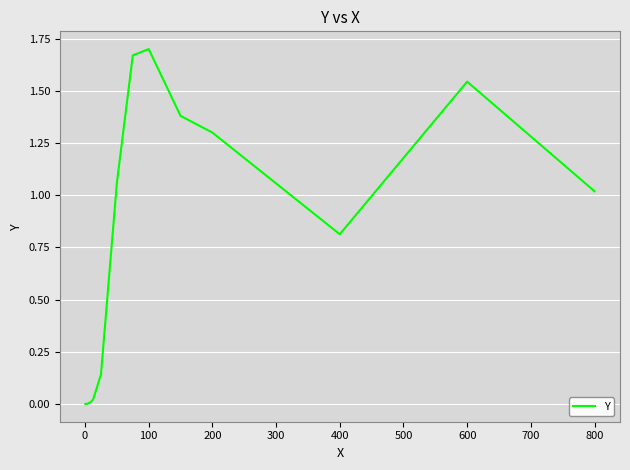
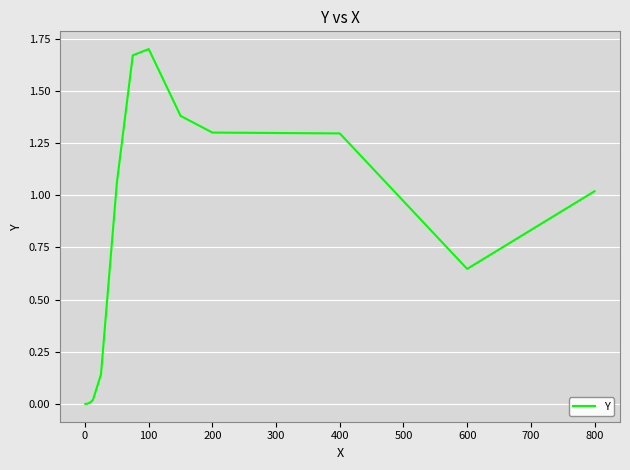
  {
    "100": 1.70,
    "200": 1.30,
-   "400": 0.81,
-   "600": 1.54,
+   "400": 1.30,
+   "600": 0.65,
    "800": 1.02
  }
